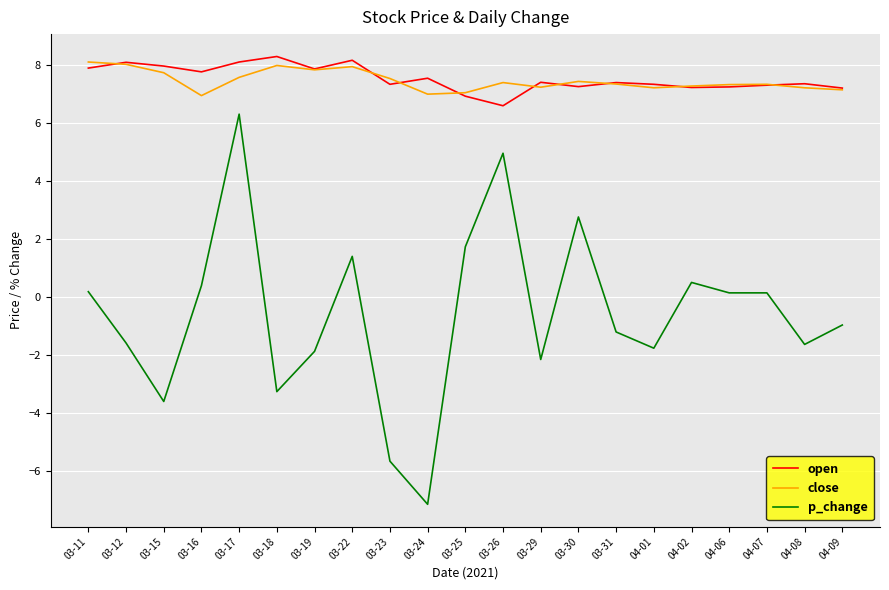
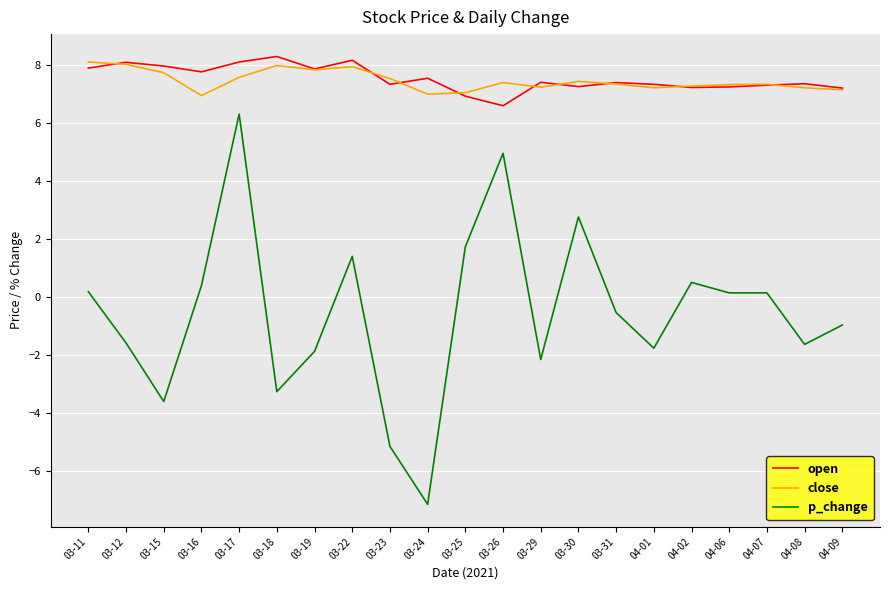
  {
    "open": {
      "03-11": 7.9,
      "03-15": 8.0,
      "03-16": 7.8,
      "03-17": 8.1,
      "03-18": 8.3,
      "03-22": 8.2,
      "03-23": 7.3,
      "03-24": 7.6,
      "03-25": 6.9,
      "03-26": 6.6,
      "03-29": 7.4,
      "03-30": 7.3,
      "04-01": 7.3,
      "04-08": 7.4
    },
    "close": {
      "03-11": 8.1,
      "03-15": 7.7,
      "03-16": 7.0,
      "03-17": 7.6,
      "03-18": 8.0,
      "03-22": 8.0,
      "03-23": 7.5,
      "03-24": 7.0,
      "03-25": 7.1,
      "03-26": 7.4,
      "03-29": 7.2,
      "03-30": 7.4,
      "04-01": 7.2,
      "04-08": 7.2
    },
    "p_change": {
      "03-11": 0.2,
      "03-12": -1.6,
      "03-15": -3.6,
      "03-16": 0.4,
      "03-17": 6.3,
      "03-18": -3.3,
      "03-19": -1.9,
      "03-22": 1.4,
-     "03-23": -5.7,
+     "03-23": -5.2,
      "03-24": -7.2,
      "03-25": 1.7,
      "03-26": 5.0,
      "03-29": -2.2,
      "03-30": 2.8,
-     "03-31": -1.2,
+     "03-31": -0.5,
      "04-01": -1.8,
      "04-02": 0.5,
      "04-06": 0.1,
      "04-07": 0.1,
      "04-08": -1.6,
      "04-09": -1.0
    }
  }
